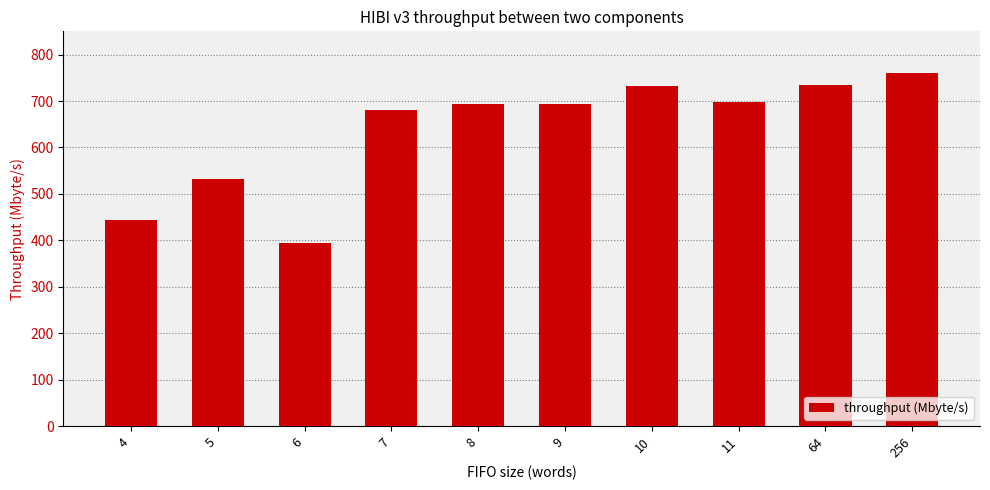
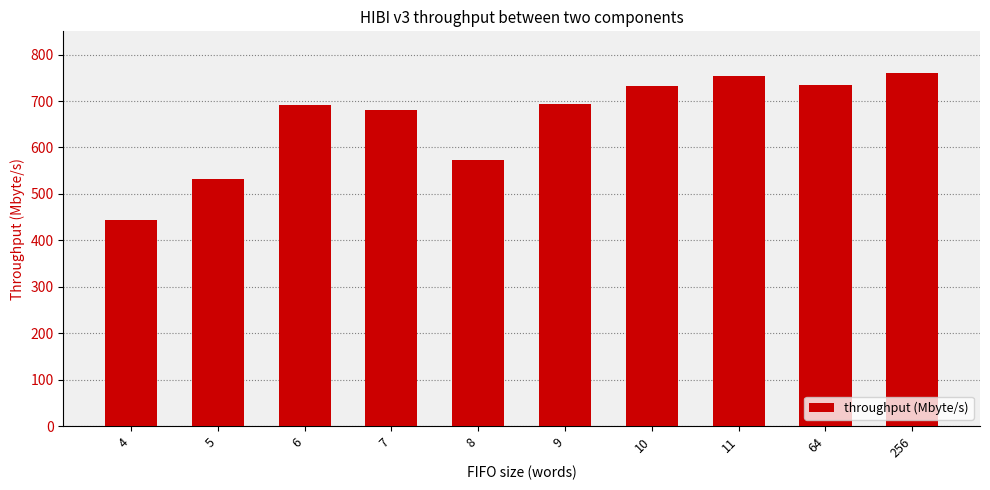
  {
    "4": 440,
    "5": 530,
-   "6": 390,
+   "6": 690,
    "7": 680,
-   "8": 690,
+   "8": 570,
    "9": 690,
    "10": 730,
-   "11": 700,
+   "11": 750,
    "64": 740,
    "256": 760
  }
